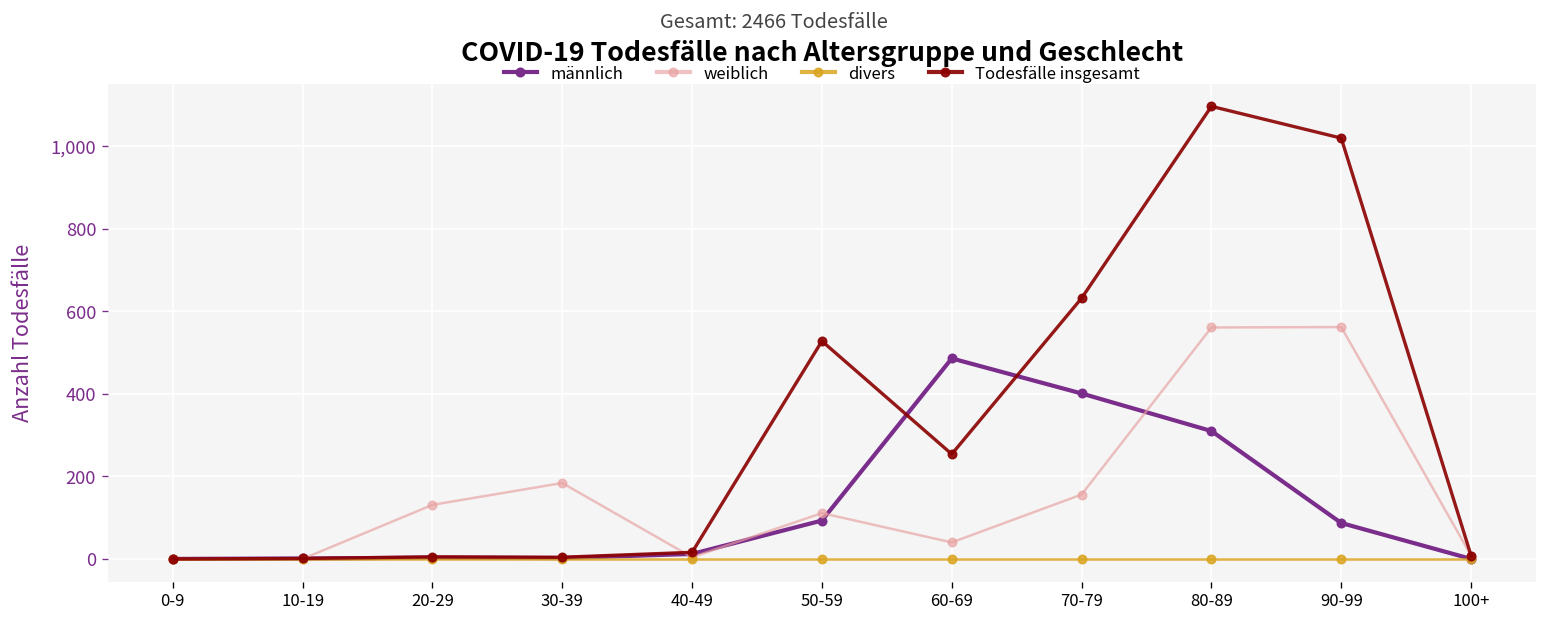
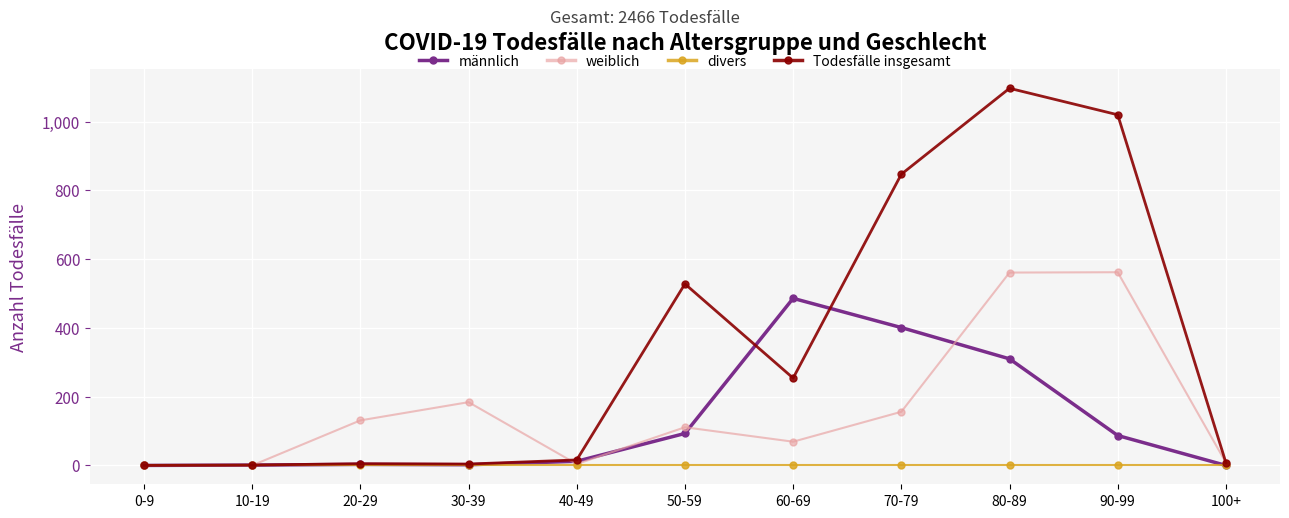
  {
    "männlich": {
      "50-59": "90",
      "60-69": "490",
      "70-79": "400",
      "80-89": "310",
      "90-99": "90"
    },
    "weiblich": {
      "20-29": "130",
      "30-39": "180",
      "50-59": "110",
-     "60-69": "40",
+     "60-69": "70",
      "70-79": "160",
      "80-89": "560",
      "90-99": "560"
    },
    "divers": {
      "50-59": "0",
      "60-69": "0",
      "70-79": "0",
      "80-89": "0",
      "90-99": "0"
    },
    "Todesfälle insgesamt": {
      "50-59": "530",
      "60-69": "250",
-     "70-79": "630",
+     "70-79": "850",
      "80-89": "1,100",
      "90-99": "1,020"
    }
  }
